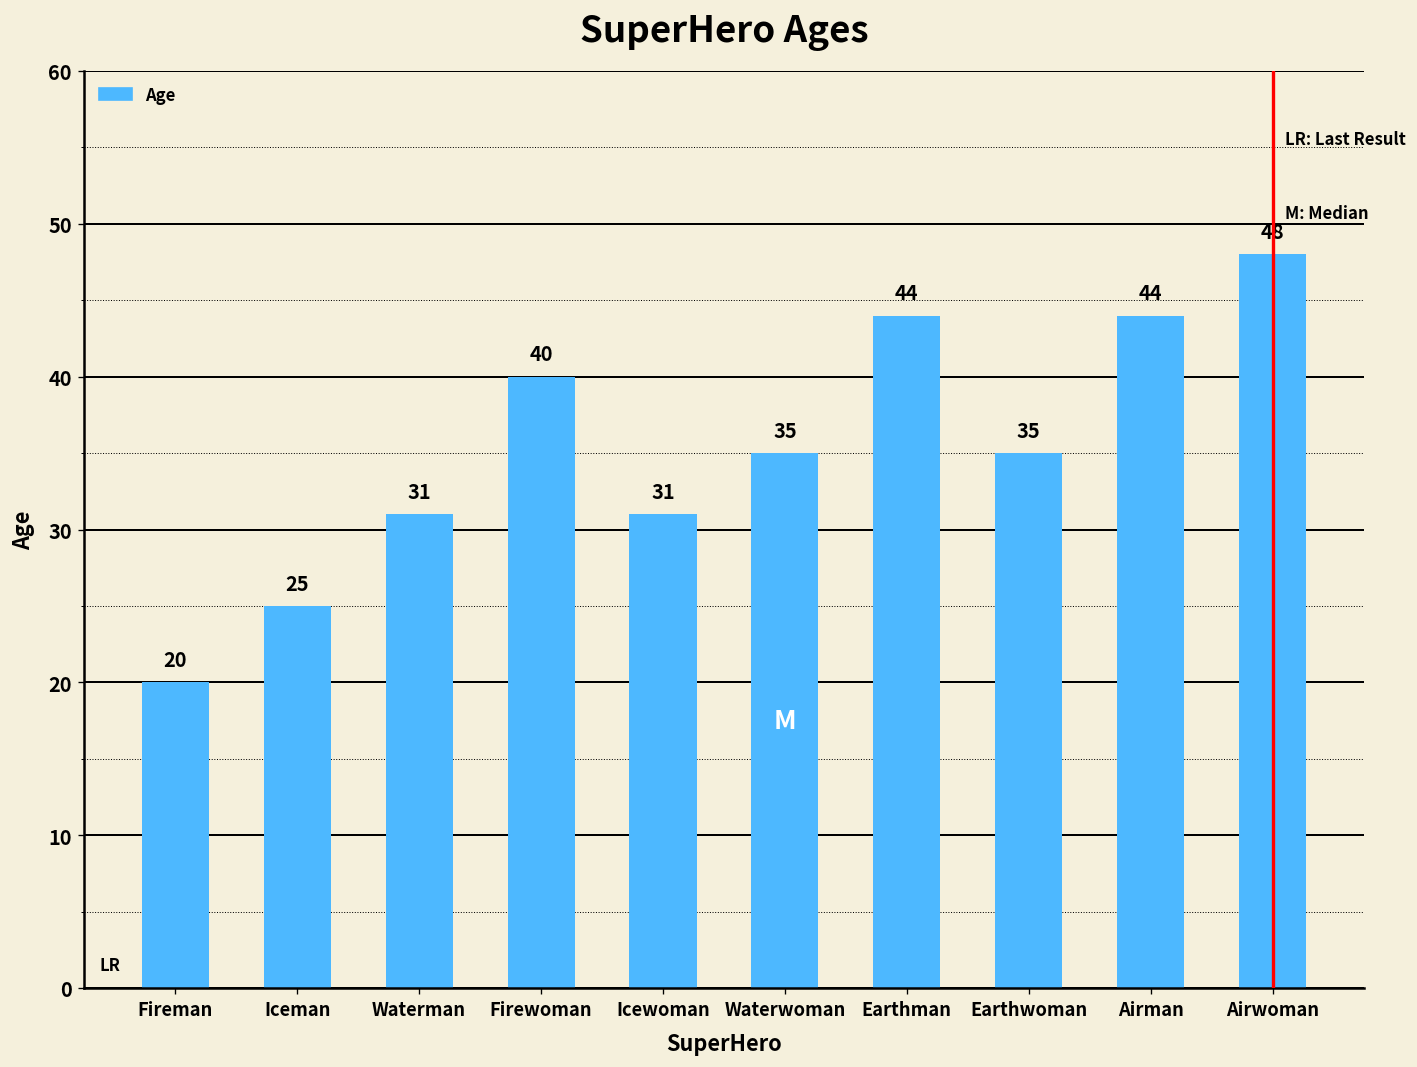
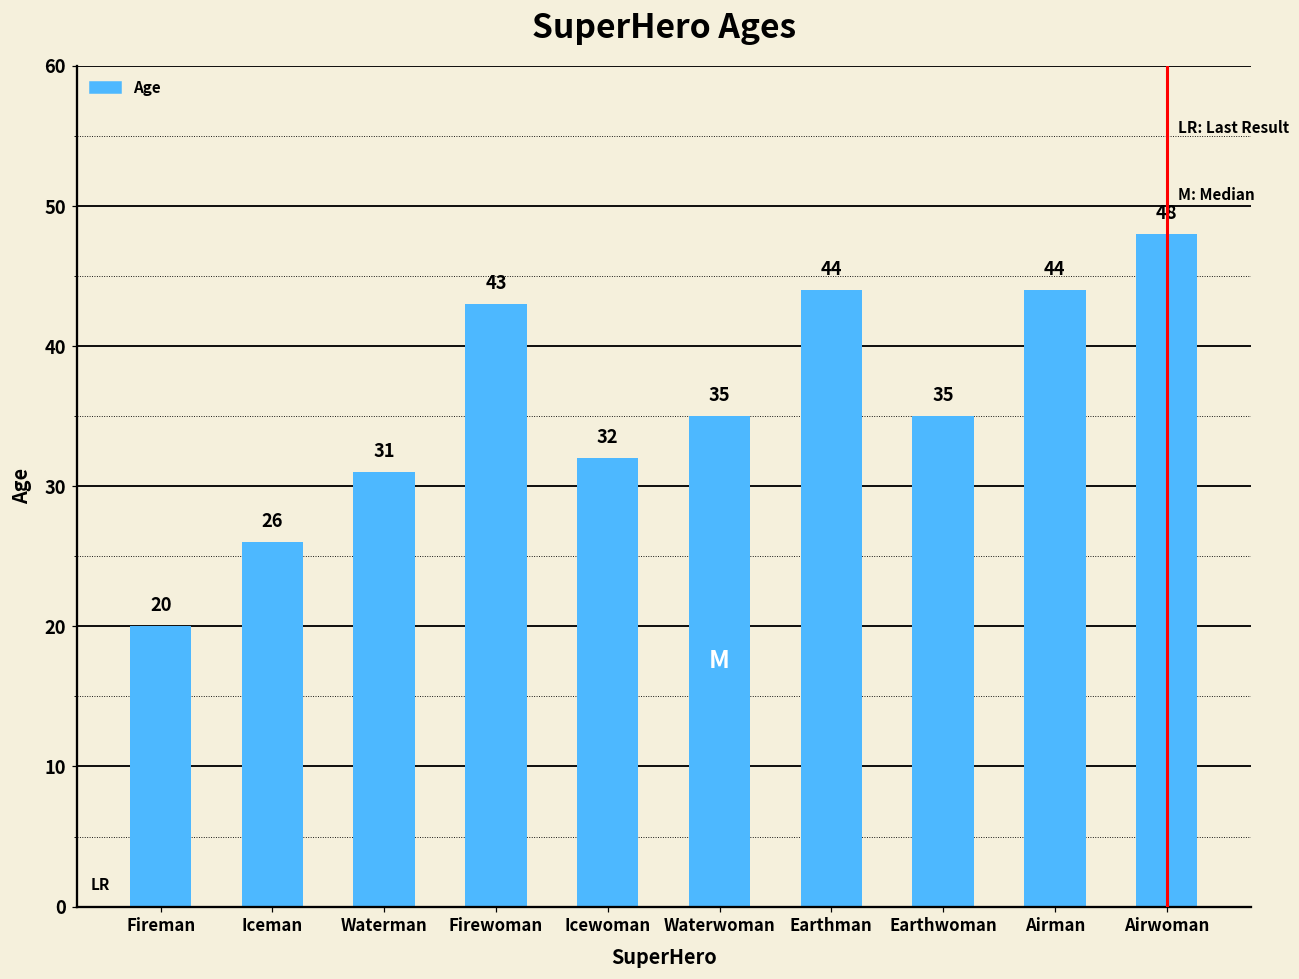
  {
    "Fireman": 20,
-   "Iceman": 25,
+   "Iceman": 26,
    "Waterman": 31,
-   "Firewoman": 40,
-   "Icewoman": 31,
+   "Firewoman": 43,
+   "Icewoman": 32,
    "Waterwoman": 35,
    "Earthman": 44,
    "Earthwoman": 35,
    "Airman": 44,
    "Airwoman": 48
  }
